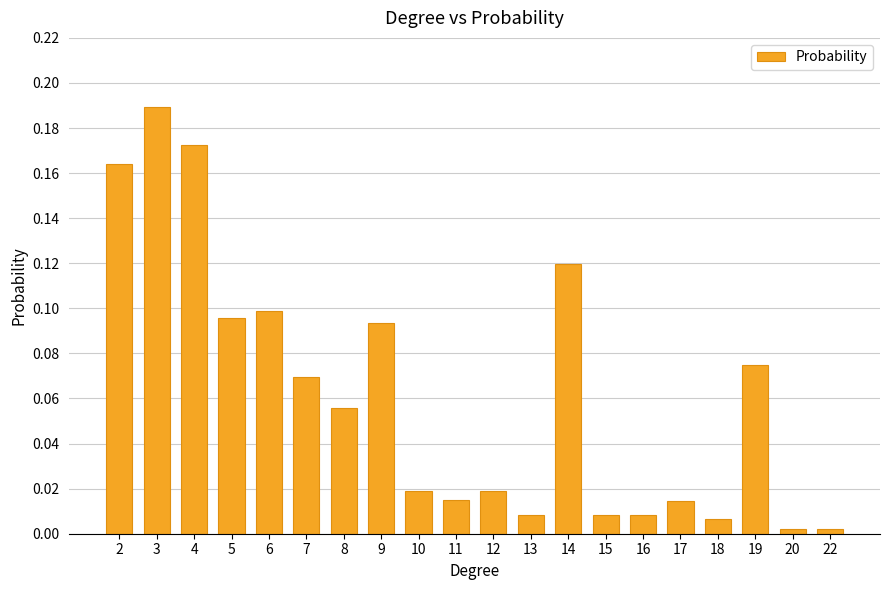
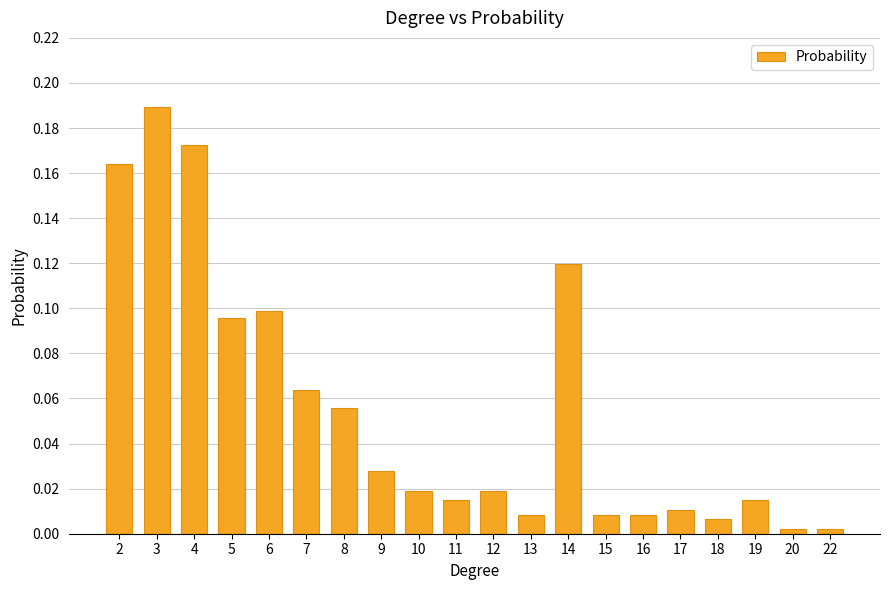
  {
    "2": 0.164,
    "3": 0.189,
    "4": 0.172,
    "5": 0.096,
    "6": 0.099,
-   "7": 0.069,
+   "7": 0.064,
    "8": 0.056,
-   "9": 0.093,
+   "9": 0.028,
    "10": 0.019,
    "11": 0.015,
    "12": 0.019,
    "13": 0.008,
    "14": 0.120,
    "15": 0.009,
    "16": 0.009,
-   "17": 0.014,
+   "17": 0.011,
    "18": 0.006,
-   "19": 0.075,
+   "19": 0.015,
    "20": 0.002,
    "22": 0.002
  }
